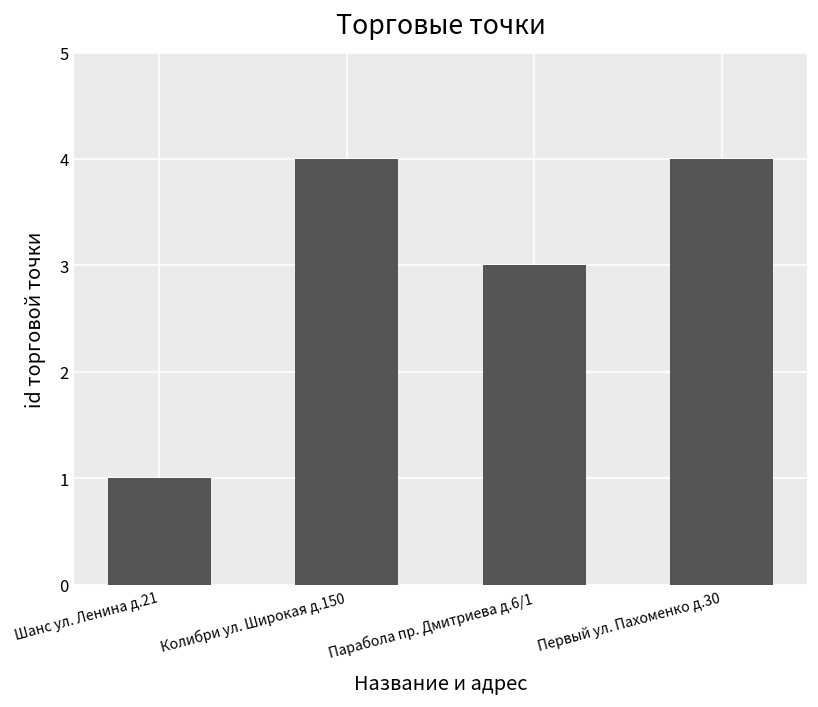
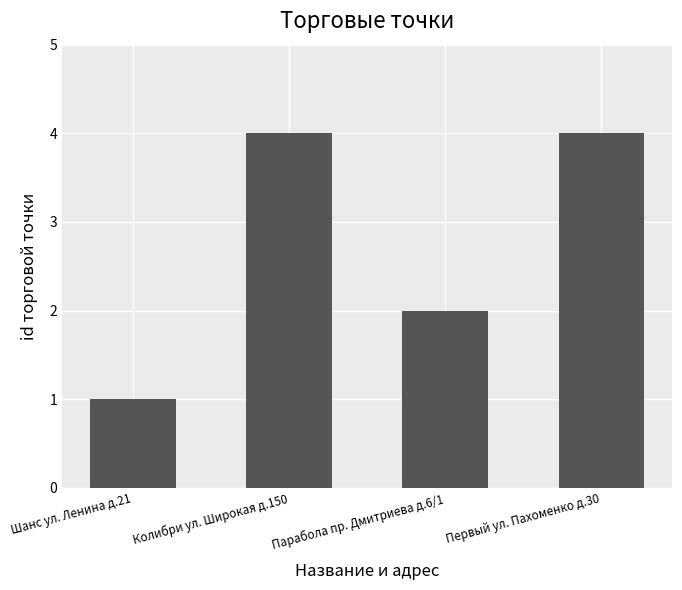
  {
    "Шанс ул. Ленина д.21": 1,
    "Колибри ул. Широкая д.150": 4,
-   "Парабола пр. Дмитриева д.6/1": 3,
+   "Парабола пр. Дмитриева д.6/1": 2,
    "Первый ул. Пахоменко д.30": 4
  }
